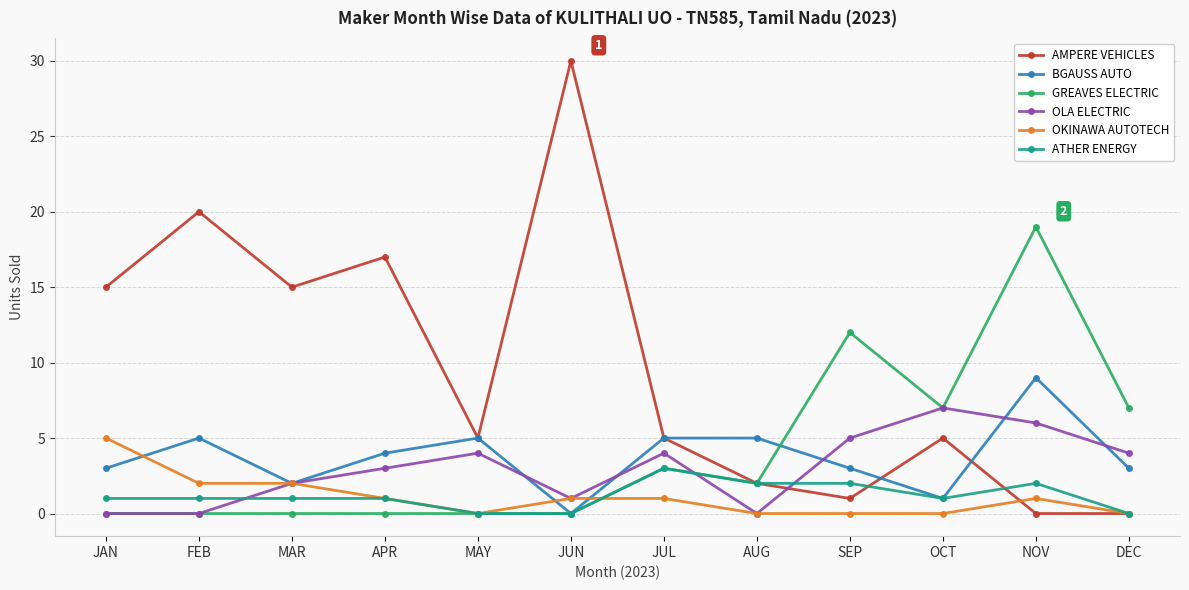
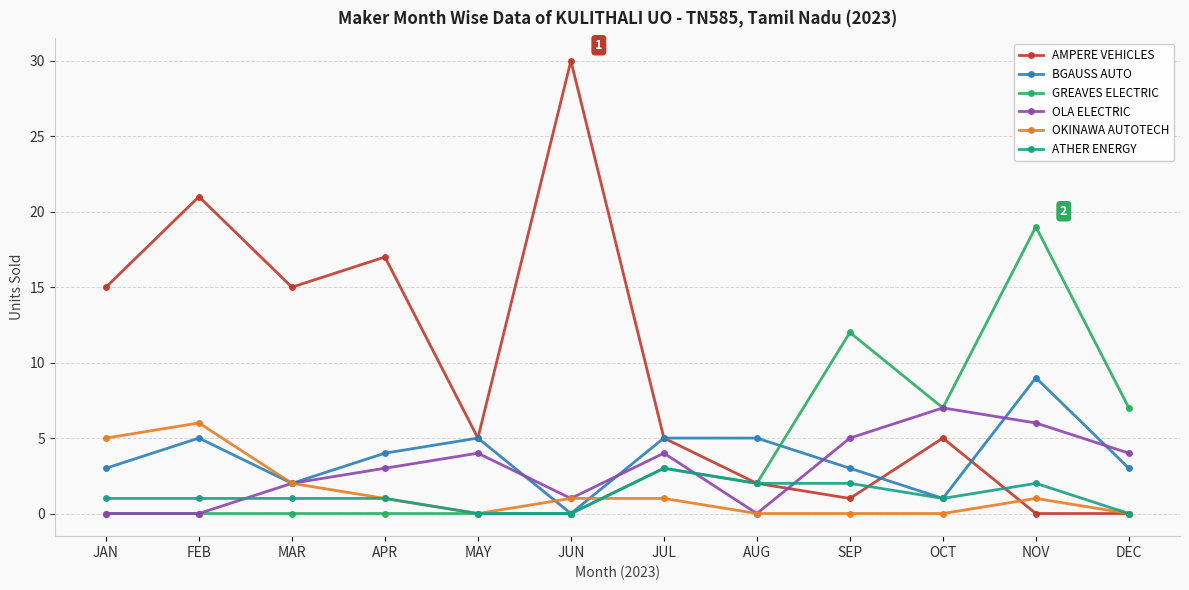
  {
    "AMPERE VEHICLES": {
      "JAN": 15,
-     "FEB": 20,
+     "FEB": 21,
      "MAR": 15,
      "APR": 17,
      "JUN": 30,
      "SEP": 1,
      "OCT": 5,
      "NOV": 0
    },
    "BGAUSS AUTO": {
      "JAN": 3,
      "FEB": 5,
      "APR": 4,
      "AUG": 5,
      "SEP": 3,
      "NOV": 9,
      "DEC": 3
    },
    "OLA ELECTRIC": {
      "APR": 3,
      "MAY": 4,
      "JUL": 4,
      "SEP": 5,
      "NOV": 6,
      "DEC": 4
    },
    "OKINAWA AUTOTECH": {
      "JAN": 5,
-     "FEB": 2,
+     "FEB": 6,
      "JUL": 1,
      "SEP": 0,
      "OCT": 0,
      "NOV": 1
    }
  }
